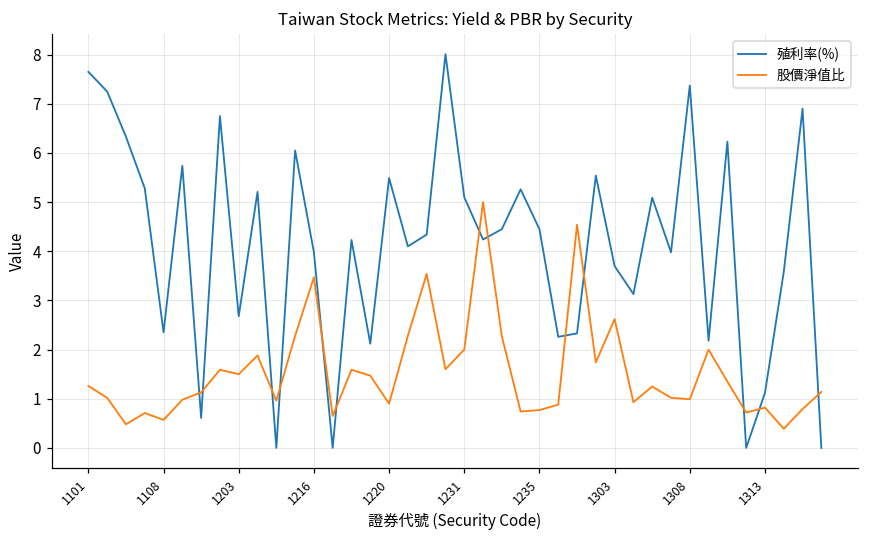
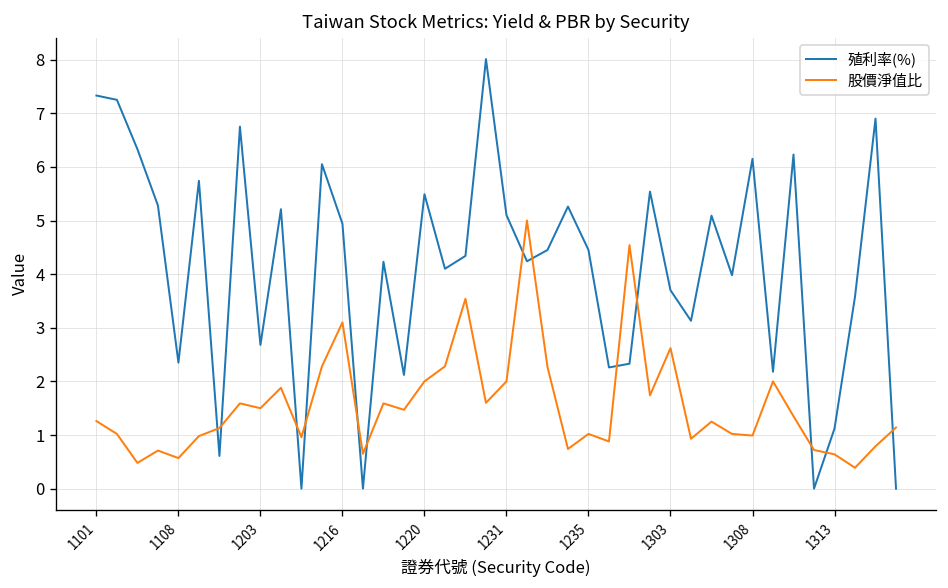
  {
    "殖利率(%)": {
-     "1101": 7.7,
+     "1101": 7.3,
      "1108": 2.4,
      "1203": 2.7,
-     "1216": 4.0,
+     "1216": 4.9,
      "1220": 5.5,
      "1231": 5.1,
      "1235": 4.5,
      "1303": 3.7,
-     "1308": 7.4,
+     "1308": 6.2,
      "1313": 1.1
    },
    "股價淨值比": {
      "1101": 1.3,
      "1108": 0.6,
      "1203": 1.5,
-     "1216": 3.5,
-     "1220": 0.9,
+     "1216": 3.1,
+     "1220": 2.0,
      "1231": 2.0,
-     "1235": 0.8,
+     "1235": 1.0,
      "1303": 2.6,
      "1308": 1.0,
-     "1313": 0.8
+     "1313": 0.6
    }
  }
